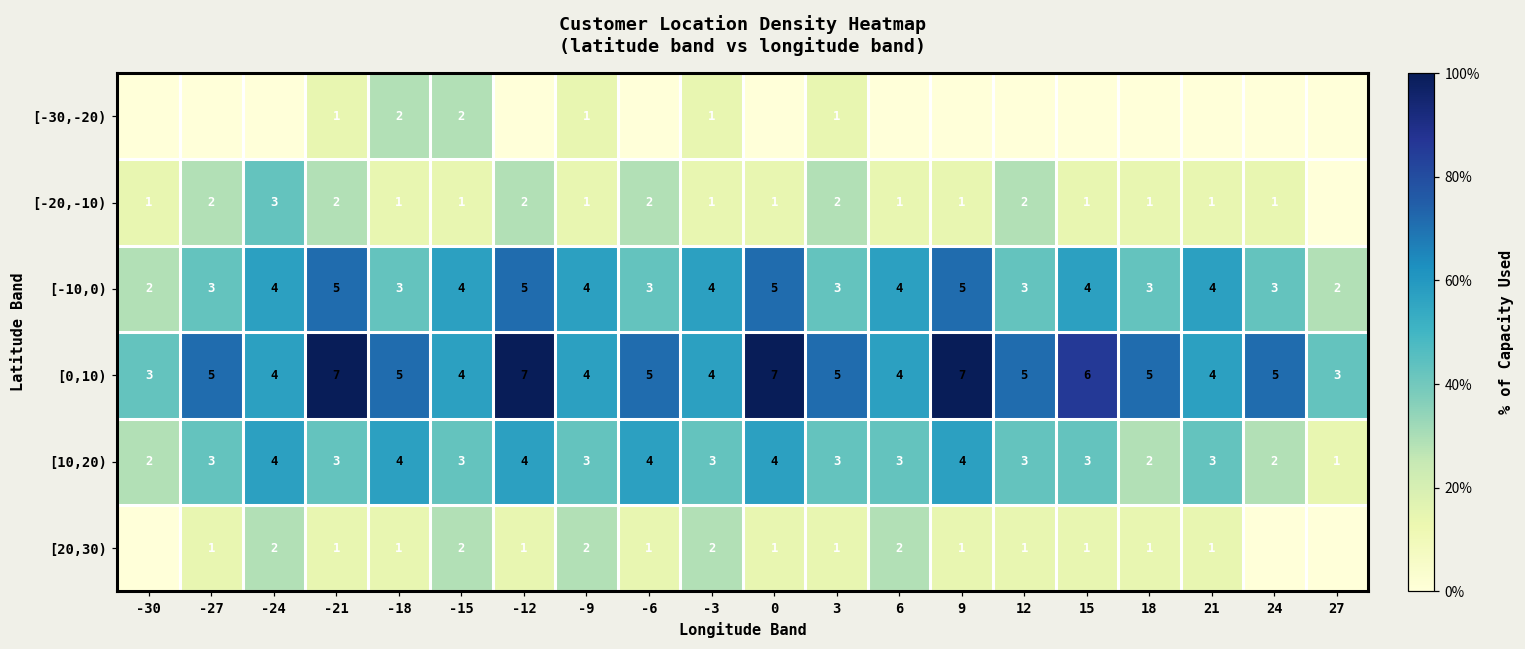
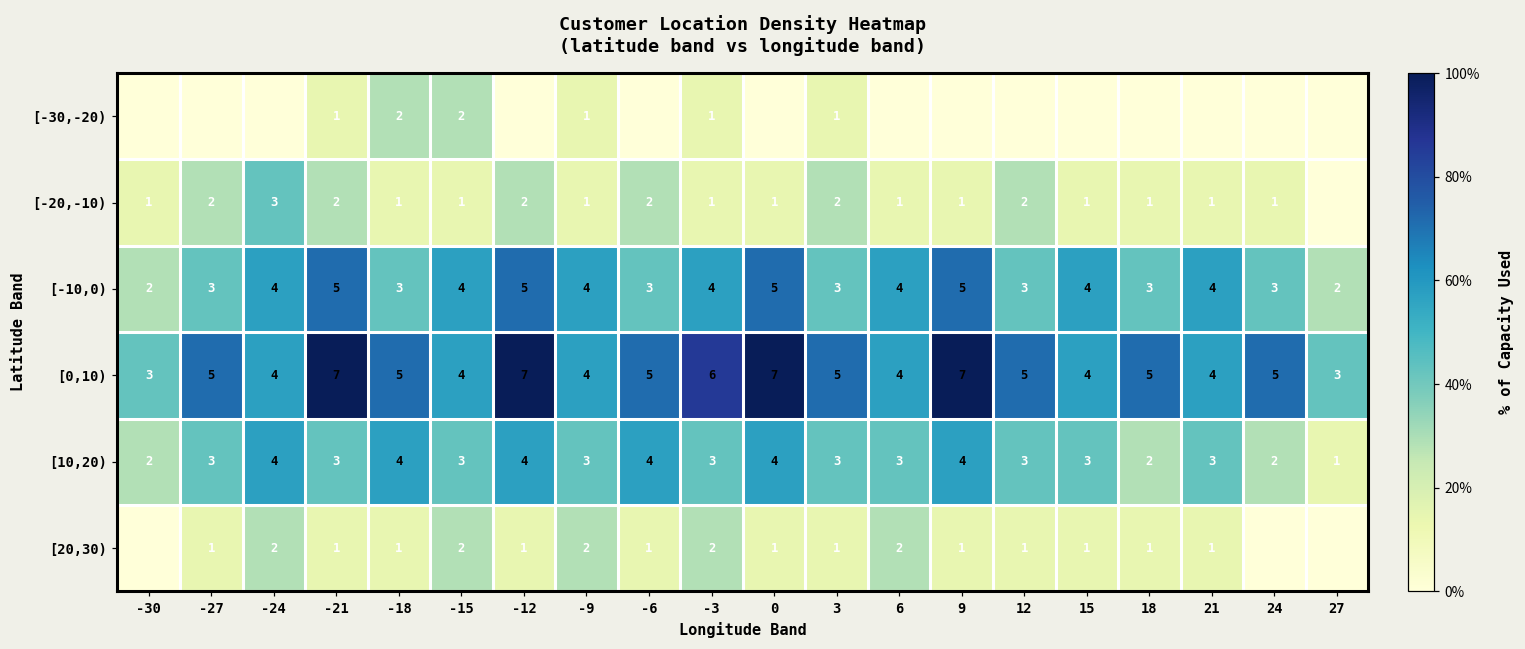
  {
    "[-30,-20)": {
      "-21": 1,
      "-18": 2,
      "-15": 2,
      "-9": 1,
      "-3": 1,
      "3": 1
    },
    "[-20,-10)": {
      "-30": 1,
      "-27": 2,
      "-24": 3,
      "-21": 2,
      "-18": 1,
      "-15": 1,
      "-12": 2,
      "-9": 1,
      "-6": 2,
      "-3": 1,
      "0": 1,
      "3": 2,
      "6": 1,
      "9": 1,
      "12": 2,
      "15": 1,
      "18": 1,
      "21": 1,
      "24": 1
    },
    "[-10,0)": {
      "-30": 2,
      "-27": 3,
      "-24": 4,
      "-21": 5,
      "-18": 3,
      "-15": 4,
      "-12": 5,
      "-9": 4,
      "-6": 3,
      "-3": 4,
      "0": 5,
      "3": 3,
      "6": 4,
      "9": 5,
      "12": 3,
      "15": 4,
      "18": 3,
      "21": 4,
      "24": 3,
      "27": 2
    },
    "[0,10)": {
      "-30": 3,
      "-27": 5,
      "-24": 4,
      "-21": 7,
      "-18": 5,
      "-15": 4,
      "-12": 7,
      "-9": 4,
      "-6": 5,
-     "-3": 4,
+     "-3": 6,
      "0": 7,
      "3": 5,
      "6": 4,
      "9": 7,
      "12": 5,
-     "15": 6,
+     "15": 4,
      "18": 5,
      "21": 4,
      "24": 5,
      "27": 3
    },
    "[10,20)": {
      "-30": 2,
      "-27": 3,
      "-24": 4,
      "-21": 3,
      "-18": 4,
      "-15": 3,
      "-12": 4,
      "-9": 3,
      "-6": 4,
      "-3": 3,
      "0": 4,
      "3": 3,
      "6": 3,
      "9": 4,
      "12": 3,
      "15": 3,
      "18": 2,
      "21": 3,
      "24": 2,
      "27": 1
    },
    "[20,30)": {
      "-27": 1,
      "-24": 2,
      "-21": 1,
      "-18": 1,
      "-15": 2,
      "-12": 1,
      "-9": 2,
      "-6": 1,
      "-3": 2,
      "0": 1,
      "3": 1,
      "6": 2,
      "9": 1,
      "12": 1,
      "15": 1,
      "18": 1,
      "21": 1
    }
  }
